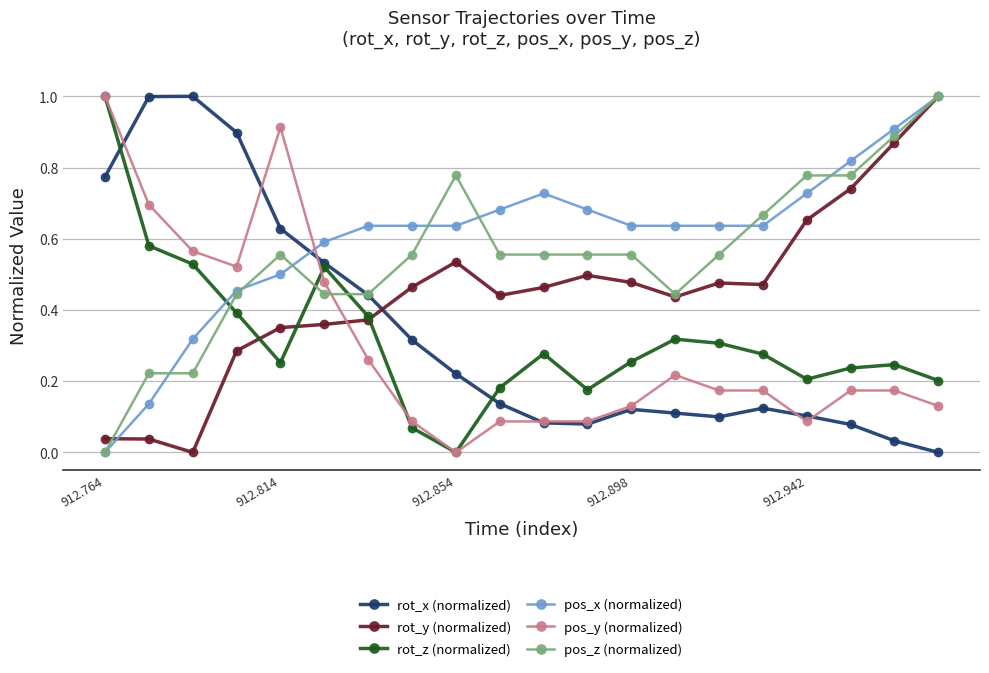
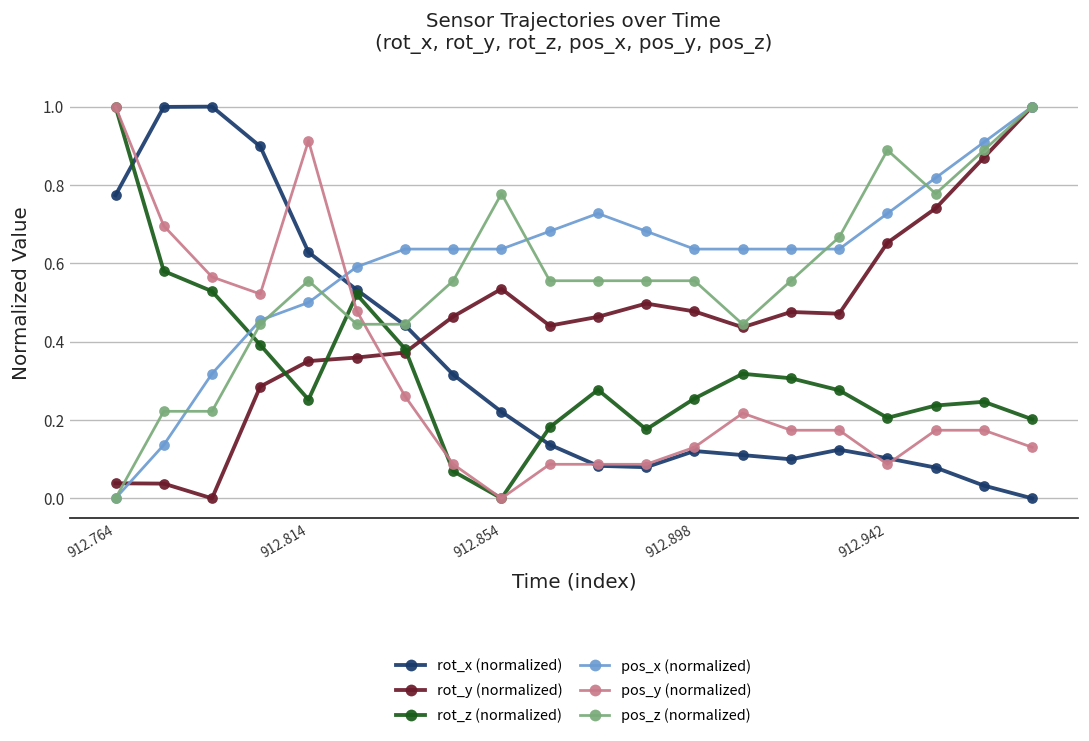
  {
    "rot_x (normalized)": {
      "912.764": 0.77,
      "912.814": 0.63,
      "912.854": 0.22,
      "912.898": 0.12,
      "912.942": 0.10
    },
    "rot_y (normalized)": {
      "912.764": 0.04,
      "912.814": 0.35,
      "912.854": 0.53,
      "912.898": 0.48,
      "912.942": 0.65
    },
    "rot_z (normalized)": {
      "912.814": 0.25,
      "912.898": 0.25,
      "912.942": 0.21
    },
    "pos_x (normalized)": {
      "912.814": 0.50,
      "912.854": 0.64,
      "912.898": 0.64,
      "912.942": 0.73
    },
    "pos_y (normalized)": {
      "912.814": 0.91,
      "912.898": 0.13,
      "912.942": 0.09
    },
    "pos_z (normalized)": {
      "912.814": 0.56,
      "912.854": 0.78,
      "912.898": 0.56,
-     "912.942": 0.78
+     "912.942": 0.89
    }
  }
